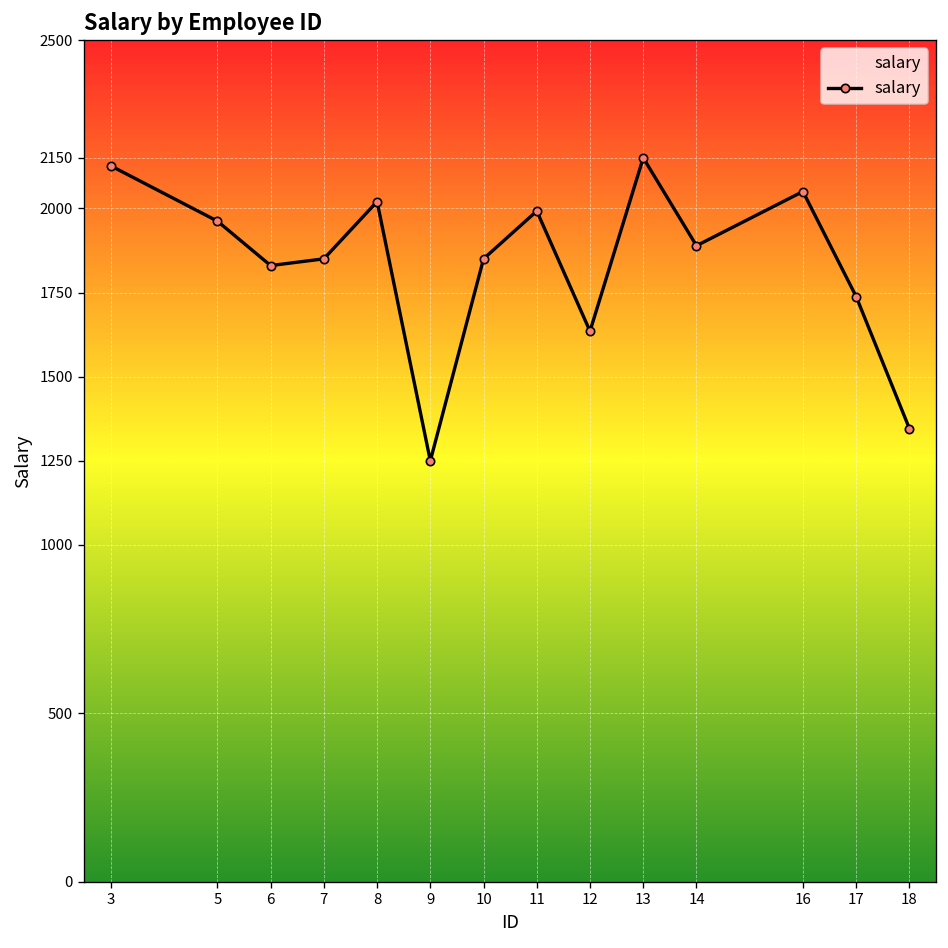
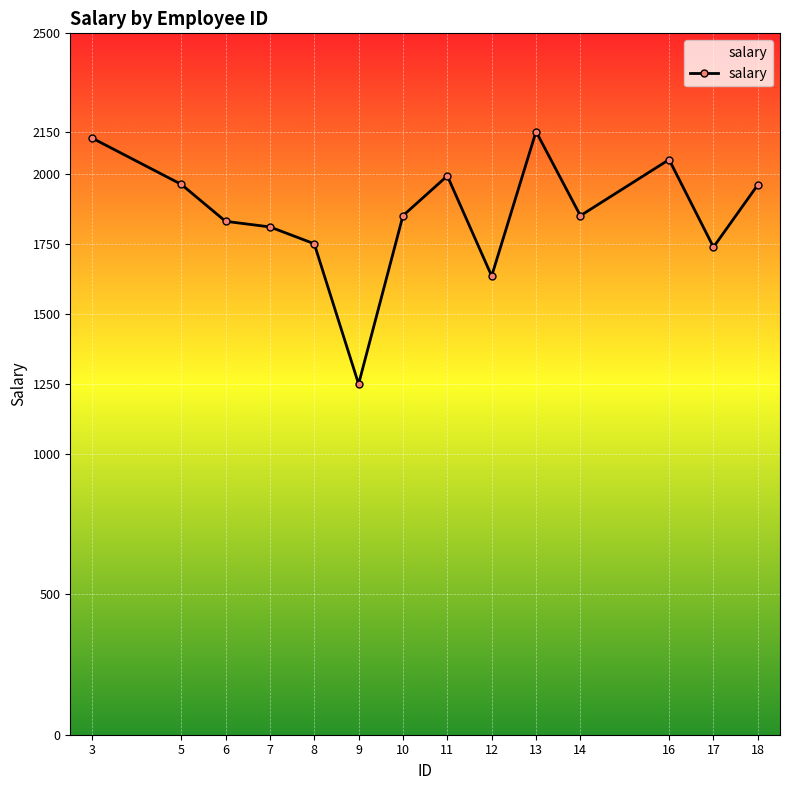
  {
    "3": 2130,
    "5": 1960,
    "6": 1830,
-   "7": 1850,
-   "8": 2020,
+   "7": 1810,
+   "8": 1750,
    "9": 1250,
    "10": 1850,
    "11": 1990,
    "12": 1640,
    "13": 2150,
-   "14": 1890,
+   "14": 1850,
    "16": 2050,
    "17": 1740,
-   "18": 1350
+   "18": 1960
  }
